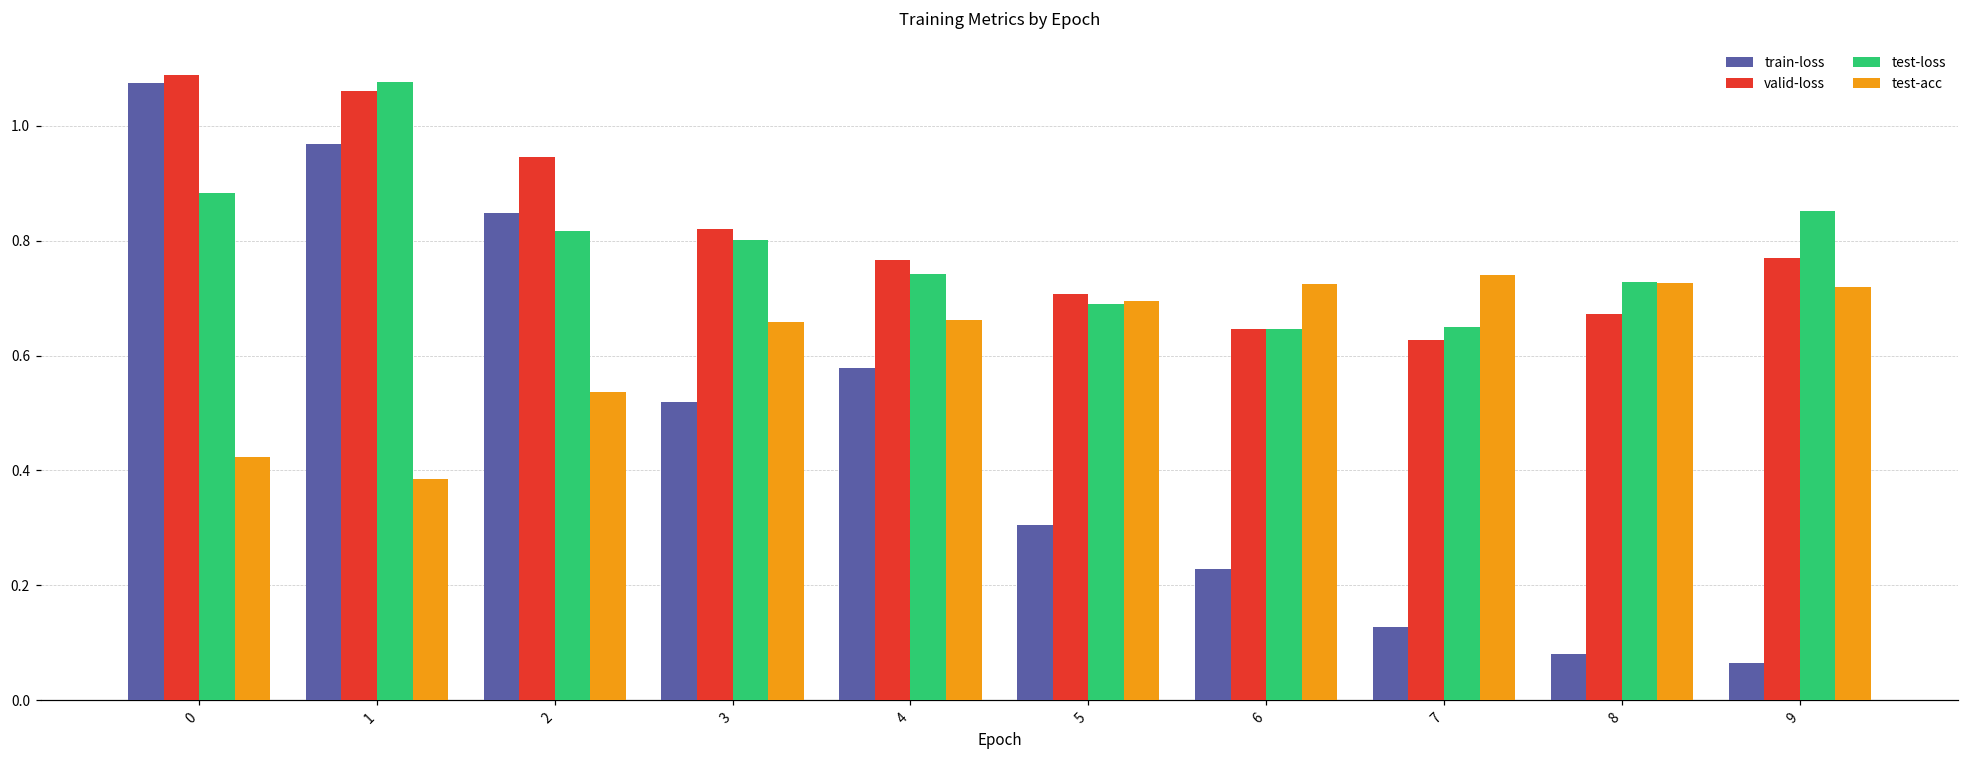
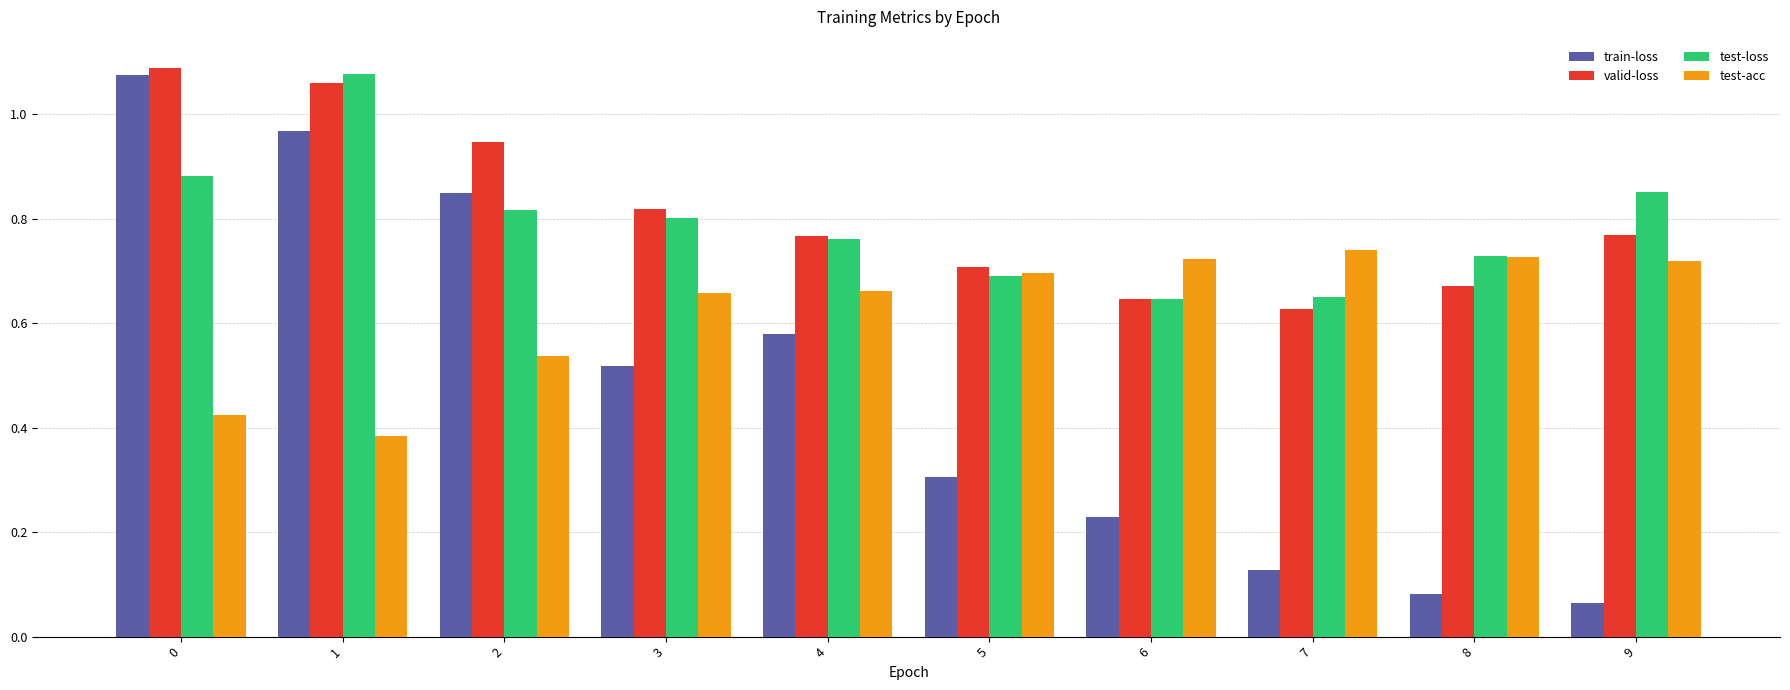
  {
    "train-loss": {
      "0": 1.08,
      "1": 0.97,
      "2": 0.85,
      "3": 0.52,
      "4": 0.58,
      "5": 0.30,
      "6": 0.23,
      "7": 0.13,
      "8": 0.08,
      "9": 0.06
    },
    "valid-loss": {
      "0": 1.09,
      "1": 1.06,
      "2": 0.95,
      "3": 0.82,
      "4": 0.77,
      "5": 0.71,
      "6": 0.65,
      "7": 0.63,
      "8": 0.67,
      "9": 0.77
    },
    "test-loss": {
      "0": 0.88,
      "1": 1.08,
      "2": 0.82,
      "3": 0.80,
-     "4": 0.74,
+     "4": 0.76,
      "5": 0.69,
      "6": 0.65,
      "7": 0.65,
      "8": 0.73,
      "9": 0.85
    },
    "test-acc": {
      "0": 0.42,
      "1": 0.38,
      "2": 0.54,
      "3": 0.66,
      "4": 0.66,
      "5": 0.70,
      "6": 0.72,
      "7": 0.74,
      "8": 0.73,
      "9": 0.72
    }
  }
